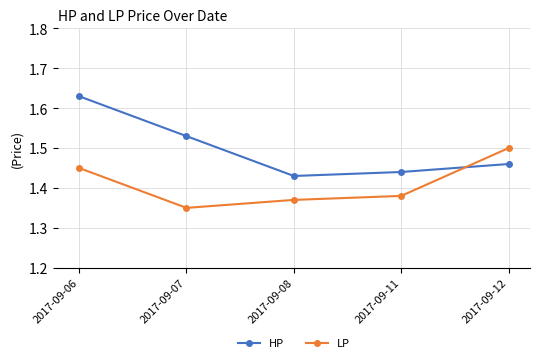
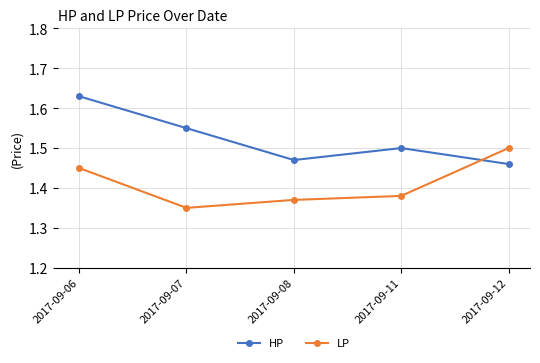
  {
    "HP": {
      "2017-09-06": 1.63,
-     "2017-09-07": 1.53,
-     "2017-09-08": 1.43,
-     "2017-09-11": 1.44,
+     "2017-09-07": 1.55,
+     "2017-09-08": 1.47,
+     "2017-09-11": 1.50,
      "2017-09-12": 1.46
    },
    "LP": {
      "2017-09-06": 1.45,
      "2017-09-07": 1.35,
      "2017-09-08": 1.37,
      "2017-09-11": 1.38,
      "2017-09-12": 1.50
    }
  }
